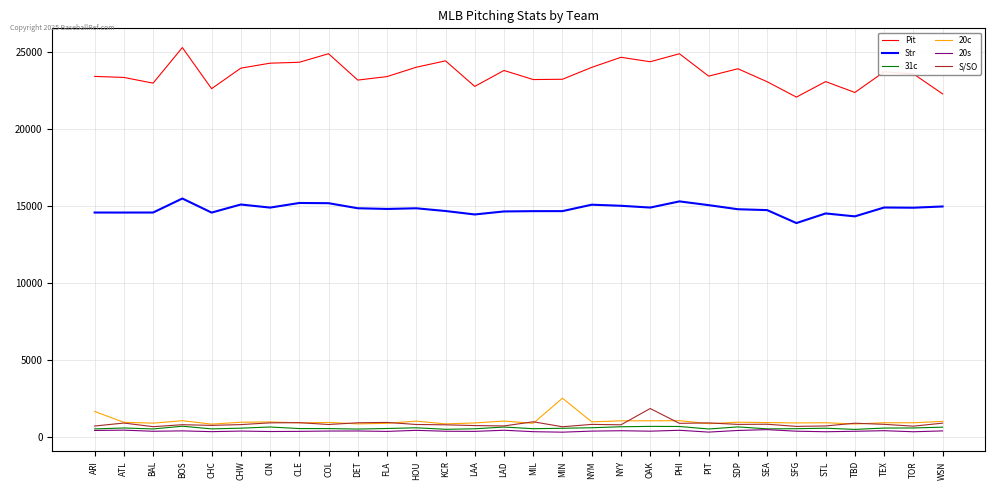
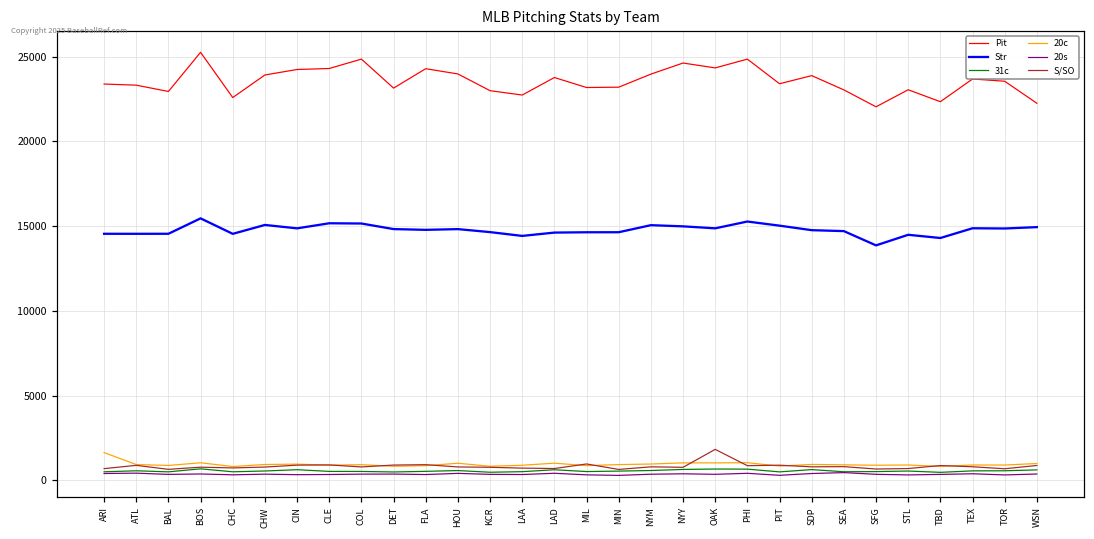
  {
    "Pit": {
      "ARI": 23400,
      "ATL": 23300,
      "BAL": 23000,
      "BOS": 25300,
      "CHC": 22600,
      "CHW": 23900,
      "CIN": 24300,
      "CLE": 24300,
      "COL": 24900,
      "DET": 23200,
-     "FLA": 23400,
+     "FLA": 24300,
      "HOU": 24000,
-     "KCR": 24400,
+     "KCR": 23000,
      "LAA": 22700,
      "LAD": 23800,
      "MIL": 23200,
      "MIN": 23200,
      "NYM": 24000,
      "NYY": 24600,
      "OAK": 24300,
      "PHI": 24900,
      "PIT": 23400,
      "SDP": 23900,
      "SEA": 23000,
      "SFG": 22000,
      "STL": 23100,
      "TBD": 22300,
      "WSN": 22300
    },
    "Str": {
      "ARI": 14600,
      "ATL": 14600,
      "BAL": 14600,
      "BOS": 15500,
      "CHC": 14500,
      "CHW": 15100,
      "CIN": 14900,
      "CLE": 15200,
      "COL": 15200,
      "DET": 14800,
      "FLA": 14800,
      "HOU": 14800,
      "KCR": 14700,
      "LAA": 14400,
      "LAD": 14600,
      "MIL": 14600,
      "MIN": 14600,
      "NYM": 15100,
      "NYY": 15000,
      "OAK": 14900,
      "PHI": 15300,
      "PIT": 15000,
      "SDP": 14800,
      "SEA": 14700,
      "SFG": 13900,
      "STL": 14500,
      "TBD": 14300,
      "TEX": 14900,
      "TOR": 14900,
      "WSN": 14900
    },
    "31c": {
      "CHC": 500,
      "CHW": 500,
      "CIN": 600,
      "CLE": 500,
      "FLA": 500,
      "LAA": 500,
      "MIL": 500,
      "NYM": 600,
      "OAK": 700,
      "PHI": 700,
      "PIT": 500,
      "TEX": 600,
      "WSN": 600
    },
    "20c": {
      "ARI": 1600,
      "BAL": 900,
      "BOS": 1000,
      "HOU": 1000,
      "LAA": 900,
      "LAD": 1000,
-     "MIN": 2500,
+     "MIN": 900,
      "NYM": 1000,
      "NYY": 1000,
      "OAK": 1000,
      "PHI": 1000,
      "SFG": 900,
      "STL": 900,
      "TOR": 900
    },
    "20s": {
      "BOS": 400,
      "CHC": 300,
      "CHW": 400,
      "CIN": 300,
      "CLE": 300,
      "FLA": 300,
      "LAA": 300,
      "LAD": 400,
      "MIL": 300,
      "MIN": 300,
      "NYM": 400,
      "NYY": 400,
      "OAK": 400,
      "PHI": 400,
      "PIT": 300,
      "SDP": 400,
      "STL": 300,
      "TEX": 400,
      "TOR": 300,
      "WSN": 400
    },
    "S/SO": {
      "ARI": 700,
      "HOU": 800,
      "LAA": 700,
      "NYM": 800,
      "OAK": 1800,
      "PHI": 900
    }
  }
